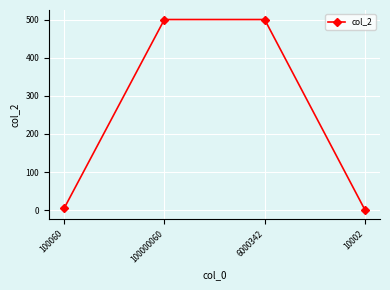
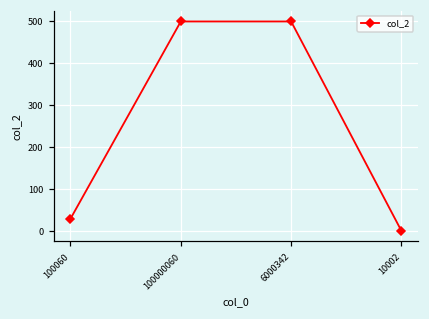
  {
-   "100060": 10,
+   "100060": 30,
    "100000060": 500,
    "6000342": 500,
    "10002": 0
  }
